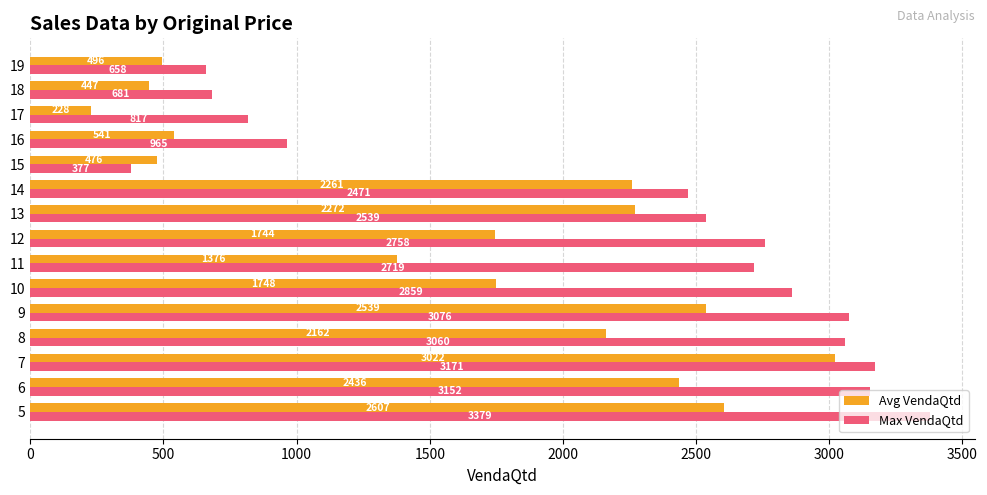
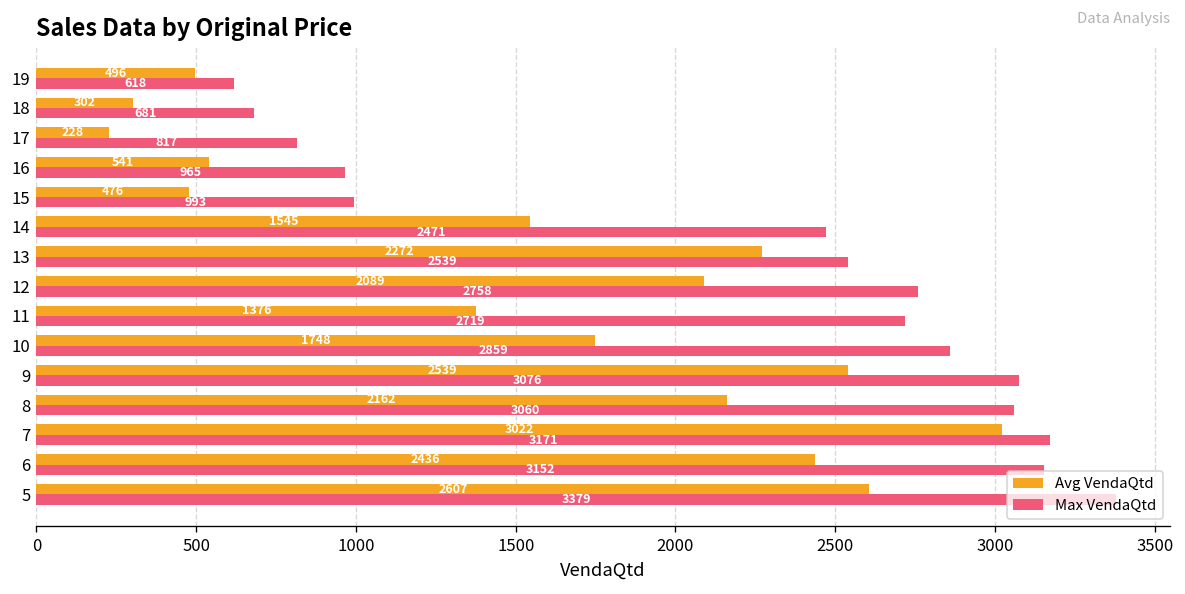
  {
    "Avg VendaQtd": {
      "19": 496,
-     "18": 447,
+     "18": 302,
      "17": 228,
      "16": 541,
      "15": 476,
-     "14": 2261,
+     "14": 1545,
      "13": 2272,
-     "12": 1744,
+     "12": 2089,
      "11": 1376,
      "10": 1748,
      "9": 2539,
      "8": 2162,
      "7": 3022,
      "6": 2436,
      "5": 2607
    },
    "Max VendaQtd": {
-     "19": 658,
+     "19": 618,
      "18": 681,
      "17": 817,
      "16": 965,
-     "15": 377,
+     "15": 993,
      "14": 2471,
      "13": 2539,
      "12": 2758,
      "11": 2719,
      "10": 2859,
      "9": 3076,
      "8": 3060,
      "7": 3171
    }
  }
